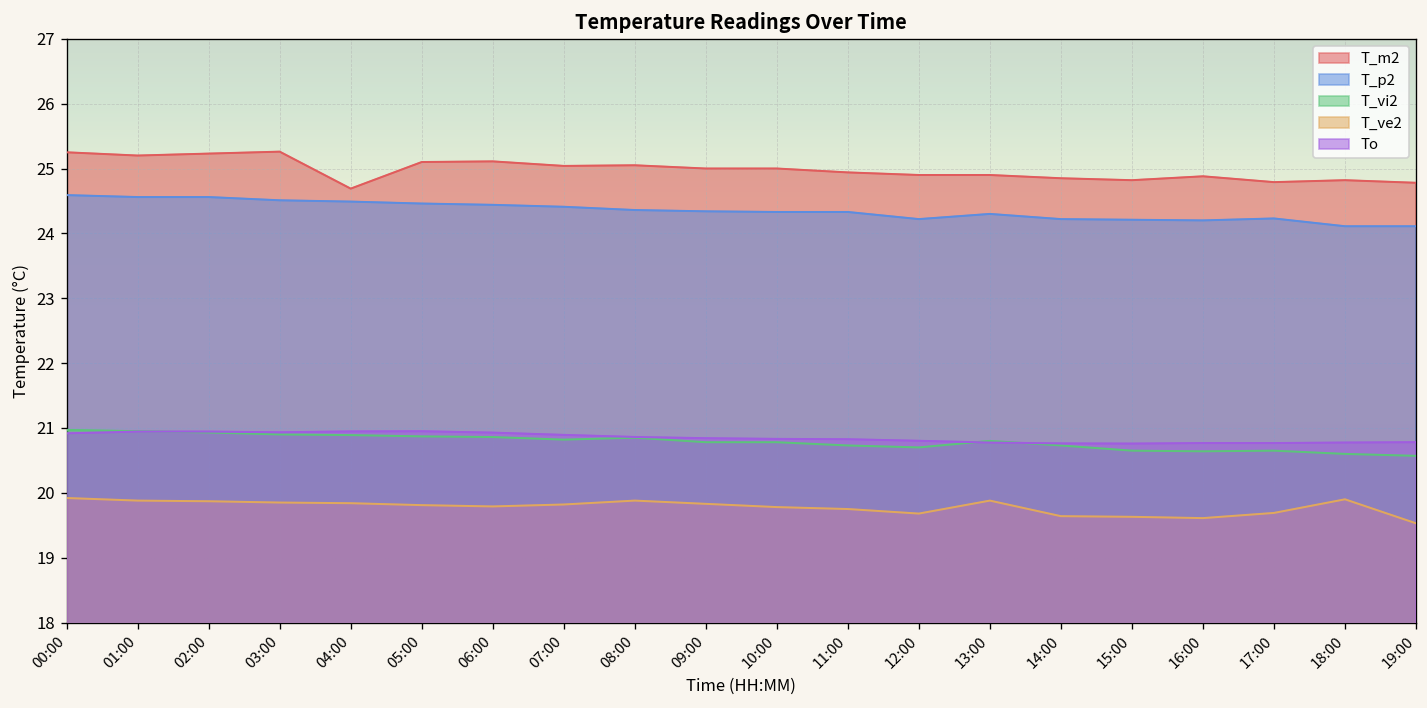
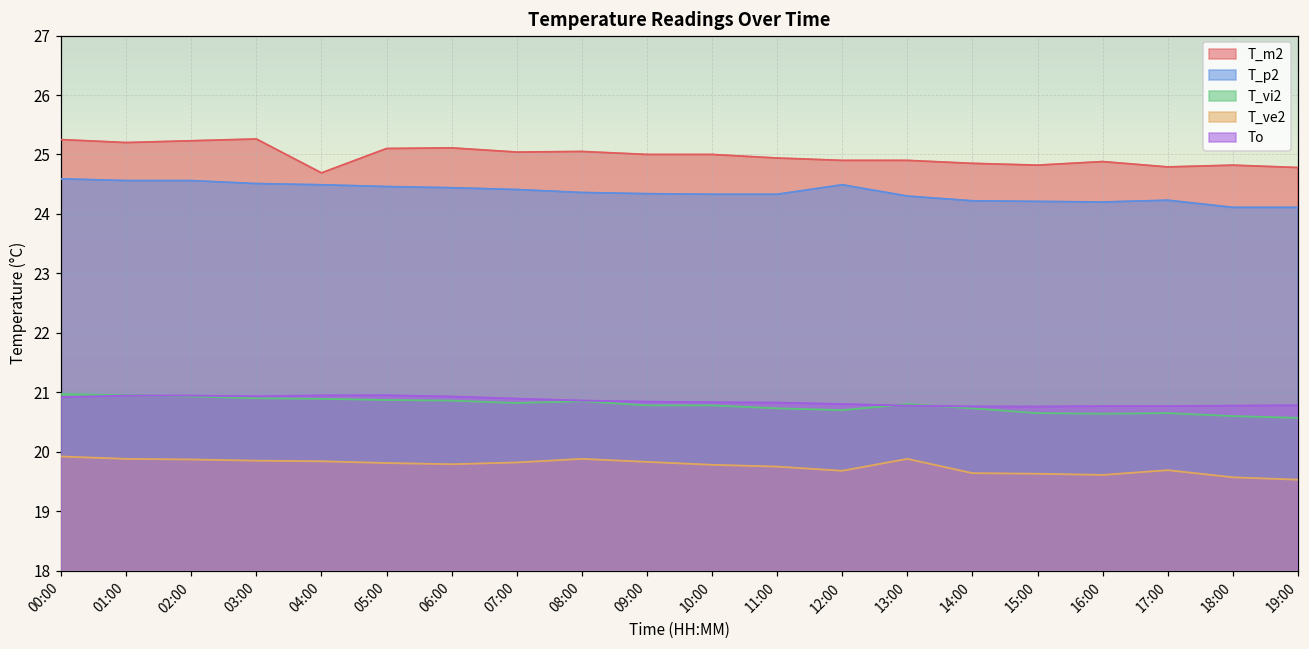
  {
    "T_m2": {
      "00:00": 25.3,
      "01:00": 25.2,
      "02:00": 25.2,
      "03:00": 25.3,
      "04:00": 24.7,
      "05:00": 25.1,
      "06:00": 25.1,
      "07:00": 25.0,
      "08:00": 25.1,
      "09:00": 25.0,
      "10:00": 25.0,
      "11:00": 24.9,
      "12:00": 24.9,
      "13:00": 24.9,
      "14:00": 24.9,
      "15:00": 24.8,
      "16:00": 24.9,
      "17:00": 24.8,
      "18:00": 24.8,
      "19:00": 24.8
    },
    "T_p2": {
      "00:00": 24.6,
      "01:00": 24.6,
      "02:00": 24.6,
      "03:00": 24.5,
      "04:00": 24.5,
      "05:00": 24.5,
      "06:00": 24.4,
      "07:00": 24.4,
      "08:00": 24.4,
      "09:00": 24.3,
      "10:00": 24.3,
      "11:00": 24.3,
-     "12:00": 24.2,
+     "12:00": 24.5,
      "13:00": 24.3,
      "14:00": 24.2,
      "15:00": 24.2,
      "16:00": 24.2,
      "17:00": 24.2,
      "18:00": 24.1,
      "19:00": 24.1
    },
    "T_vi2": {
      "00:00": 21.0,
      "04:00": 20.9,
      "05:00": 20.9,
      "06:00": 20.9,
      "07:00": 20.8,
      "09:00": 20.8,
      "10:00": 20.8,
      "11:00": 20.7,
      "12:00": 20.7,
      "15:00": 20.7,
      "16:00": 20.6,
      "17:00": 20.7,
      "18:00": 20.6,
      "19:00": 20.6
    },
    "T_ve2": {
      "00:00": 19.9,
      "01:00": 19.9,
      "02:00": 19.9,
      "03:00": 19.9,
      "04:00": 19.8,
      "05:00": 19.8,
      "06:00": 19.8,
      "07:00": 19.8,
      "08:00": 19.9,
      "09:00": 19.8,
      "10:00": 19.8,
      "11:00": 19.8,
      "12:00": 19.7,
      "13:00": 19.9,
      "14:00": 19.6,
      "15:00": 19.6,
      "16:00": 19.6,
      "17:00": 19.7,
-     "18:00": 19.9,
+     "18:00": 19.6,
      "19:00": 19.5
    },
    "To": {
      "00:00": 20.9,
      "04:00": 20.9,
      "05:00": 20.9,
      "06:00": 20.9,
      "07:00": 20.9,
      "09:00": 20.8,
      "10:00": 20.8,
      "11:00": 20.8,
      "12:00": 20.8,
      "15:00": 20.8,
      "16:00": 20.8,
      "17:00": 20.8,
      "18:00": 20.8,
      "19:00": 20.8
    }
  }
